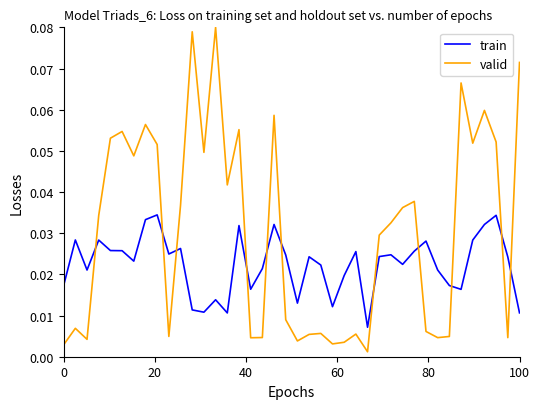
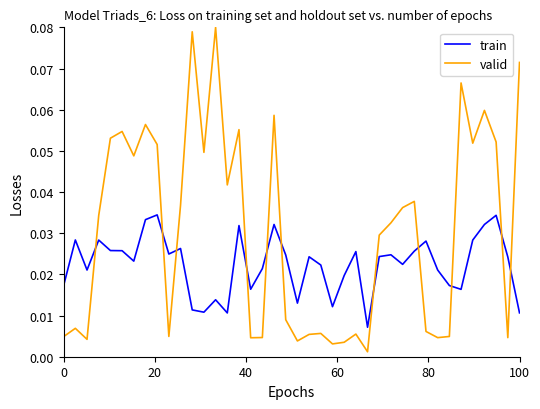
  {
    "train": {
      "0": 0.017,
      "100": 0.011
    },
    "valid": {
-     "0": 0.003,
+     "0": 0.005,
      "100": 0.071
    }
  }
